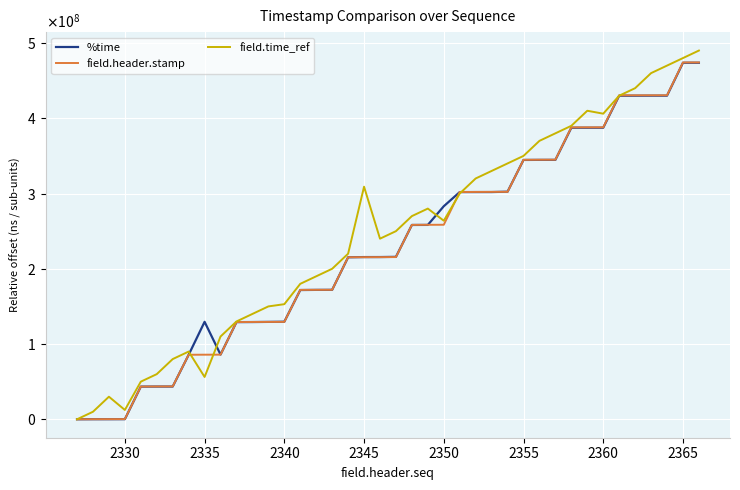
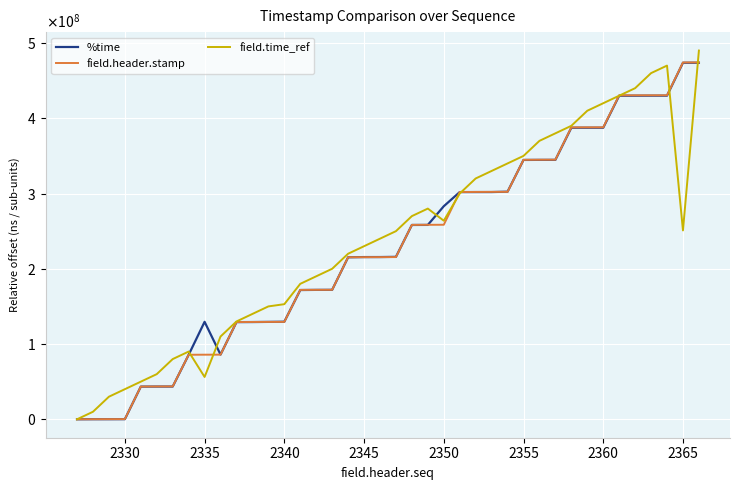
  {
    "%time": {
      "2335": 130000000,
      "2350": 280000000
    },
    "field.header.stamp": {
      "2335": 90000000,
      "2350": 260000000
    },
    "field.time_ref": {
-     "2330": 10000000,
+     "2330": 40000000,
      "2335": 60000000,
      "2340": 150000000,
-     "2345": 310000000,
+     "2345": 230000000,
      "2350": 260000000,
      "2355": 350000000,
-     "2360": 410000000,
-     "2365": 480000000
+     "2360": 420000000,
+     "2365": 250000000
    }
  }
